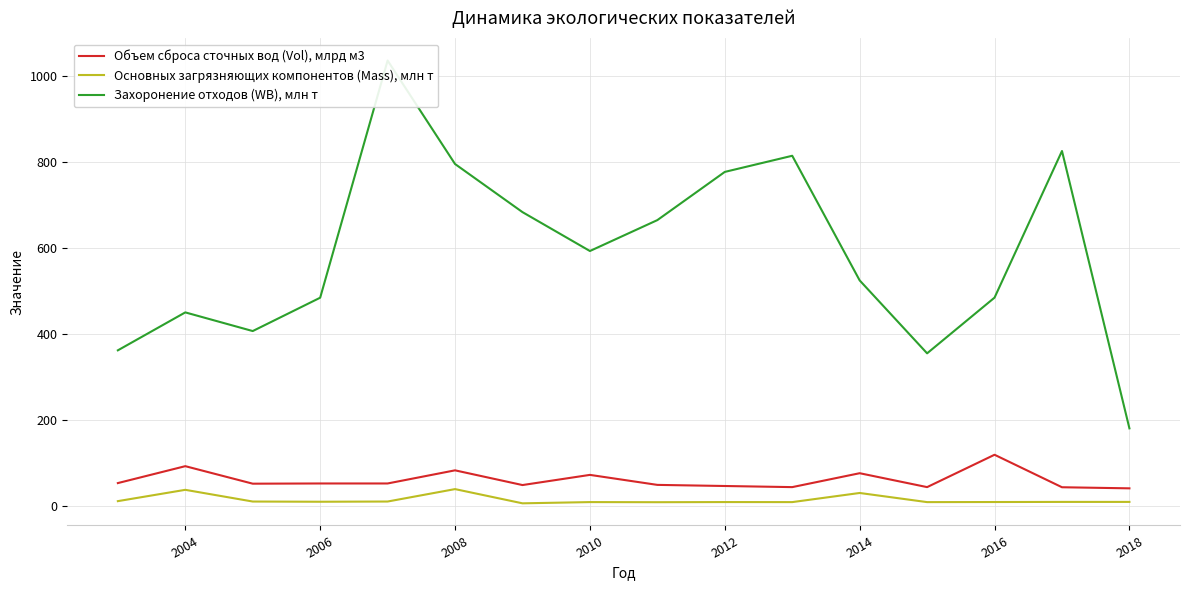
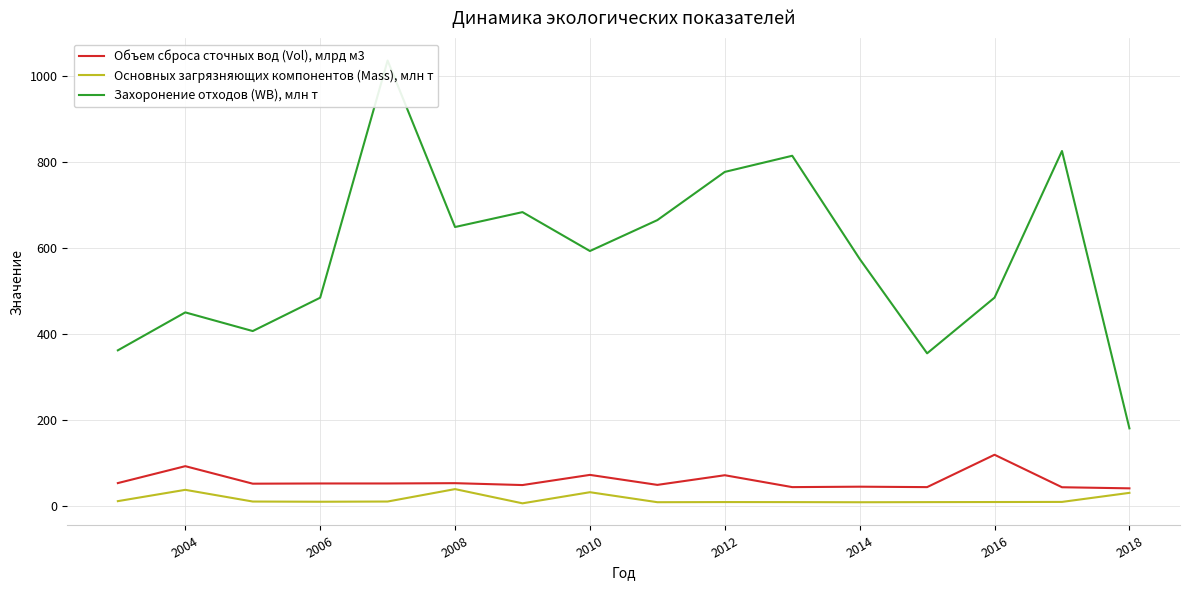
  {
    "Объем сброса сточных вод (Vol), млрд м3": {
      "2004": 90,
      "2006": 50,
-     "2008": 80,
+     "2008": 50,
      "2010": 70,
-     "2012": 50,
-     "2014": 80,
+     "2012": 70,
+     "2014": 40,
      "2016": 120,
      "2018": 40
    },
    "Основных загрязняющих компонентов (Mass), млн т": {
      "2004": 40,
      "2006": 10,
      "2008": 40,
-     "2010": 10,
+     "2010": 30,
      "2012": 10,
-     "2014": 30,
+     "2014": 10,
      "2016": 10,
-     "2018": 10
+     "2018": 30
    },
    "Захоронение отходов (WB), млн т": {
      "2004": 450,
      "2006": 480,
-     "2008": 800,
+     "2008": 650,
      "2010": 590,
      "2012": 780,
-     "2014": 520,
+     "2014": 570,
      "2016": 480,
      "2018": 180
    }
  }
